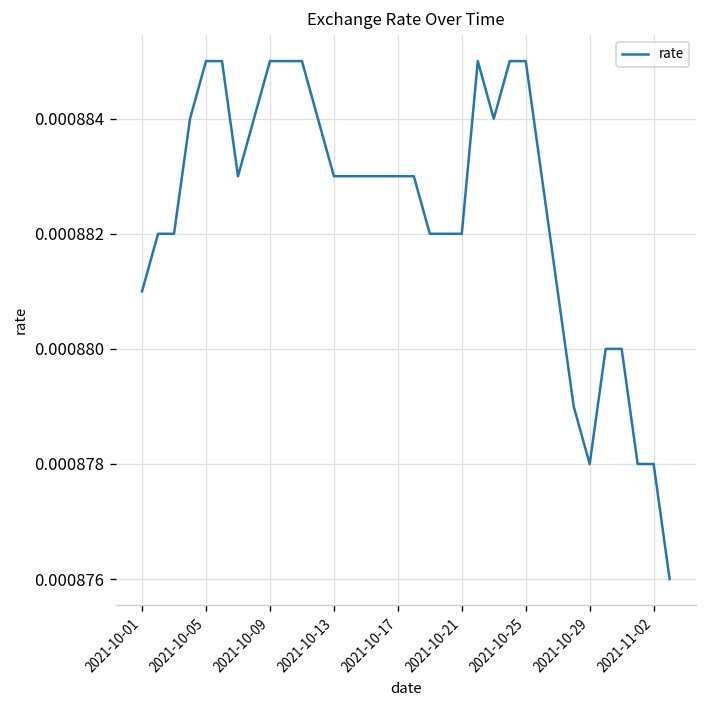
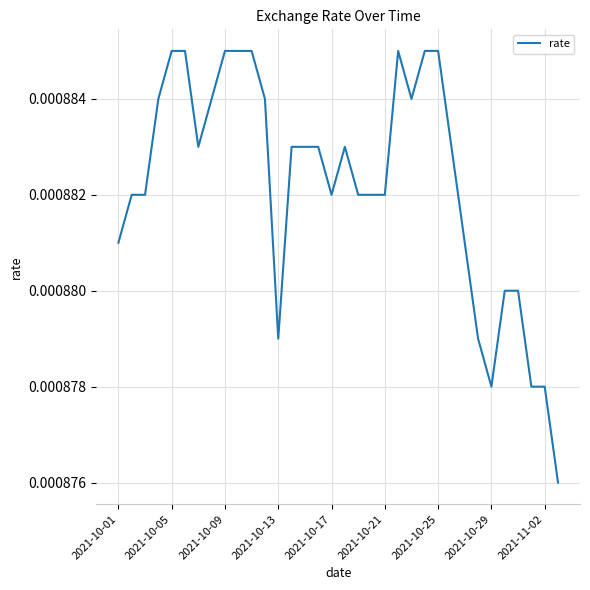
  {
    "2021-10-01": 0.000881,
    "2021-10-05": 0.000885,
    "2021-10-09": 0.000885,
-   "2021-10-13": 0.000883,
-   "2021-10-17": 0.000883,
+   "2021-10-13": 0.000879,
+   "2021-10-17": 0.000882,
    "2021-10-21": 0.000882,
    "2021-10-25": 0.000885,
    "2021-10-29": 0.000878,
    "2021-11-02": 0.000878
  }
